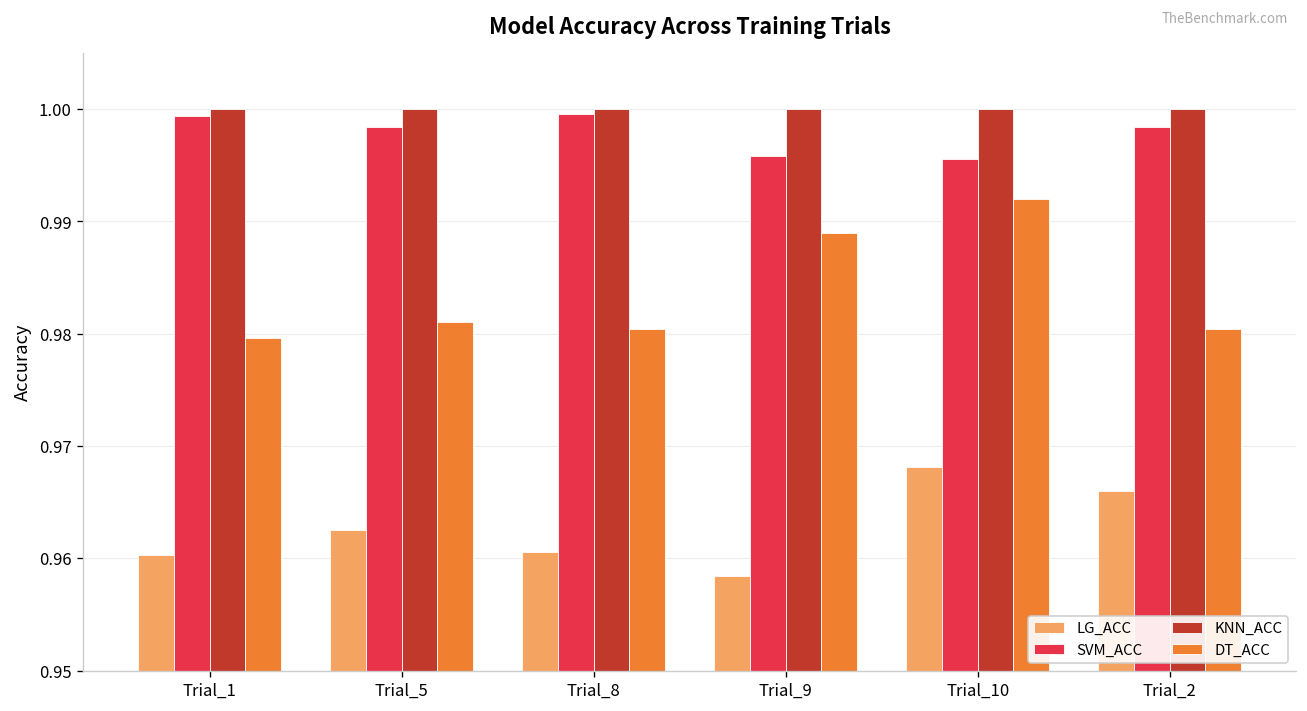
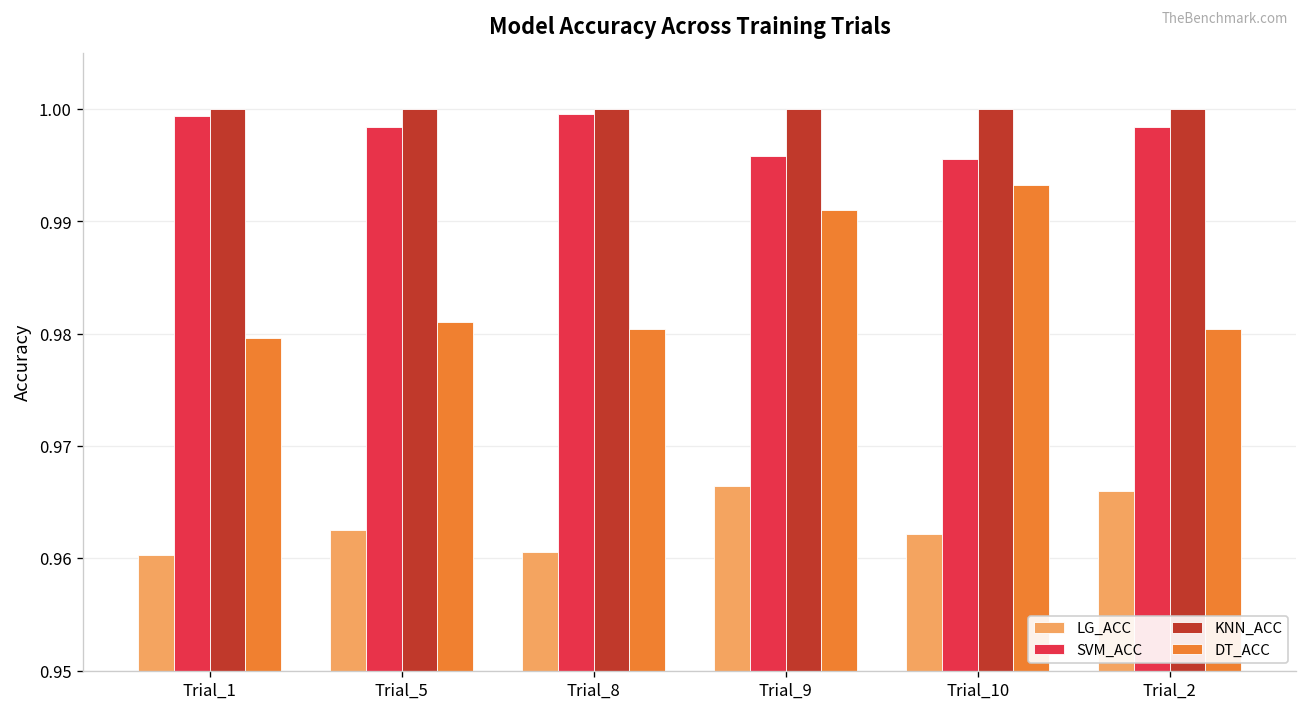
  {
    "LG_ACC": {
      "Trial_1": 0.960,
      "Trial_5": 0.963,
      "Trial_8": 0.961,
-     "Trial_9": 0.958,
-     "Trial_10": 0.968,
+     "Trial_9": 0.966,
+     "Trial_10": 0.962,
      "Trial_2": 0.966
    },
    "DT_ACC": {
      "Trial_1": 0.980,
      "Trial_5": 0.981,
      "Trial_8": 0.980,
-     "Trial_9": 0.989,
-     "Trial_10": 0.992,
+     "Trial_9": 0.991,
+     "Trial_10": 0.993,
      "Trial_2": 0.980
    }
  }
